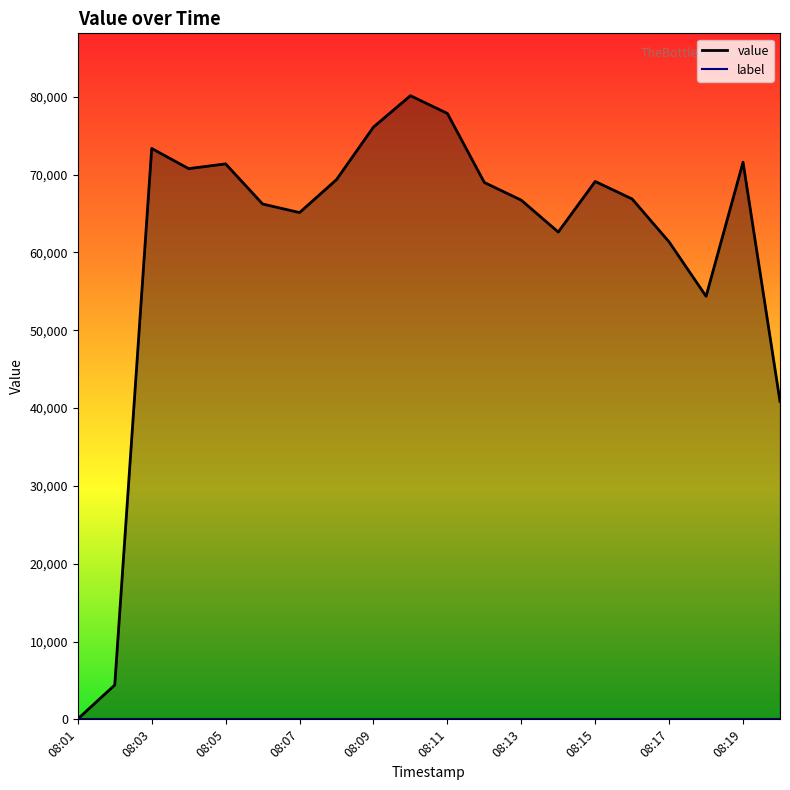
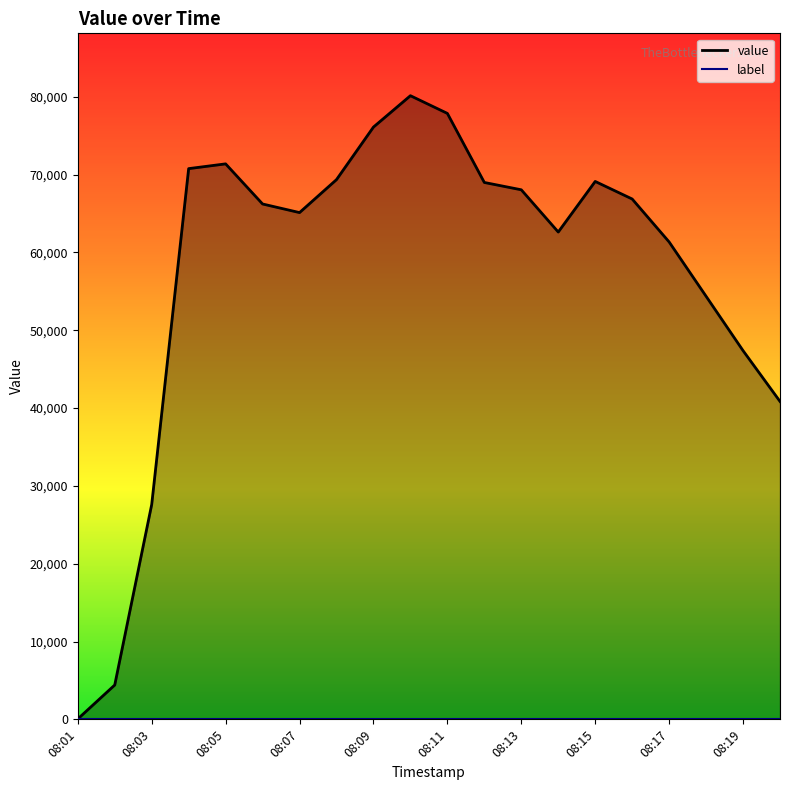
  {
    "value": {
-     "08:03": "73,000",
+     "08:03": "28,000",
      "08:05": "71,000",
      "08:07": "65,000",
      "08:09": "76,000",
      "08:11": "78,000",
-     "08:13": "67,000",
+     "08:13": "68,000",
      "08:15": "69,000",
      "08:17": "61,000",
-     "08:19": "72,000"
+     "08:19": "47,000"
    },
    "label": {
      "08:03": "0",
      "08:05": "0",
      "08:07": "0",
      "08:09": "0",
      "08:11": "0",
      "08:13": "0",
      "08:15": "0",
      "08:17": "0",
      "08:19": "0"
    }
  }
